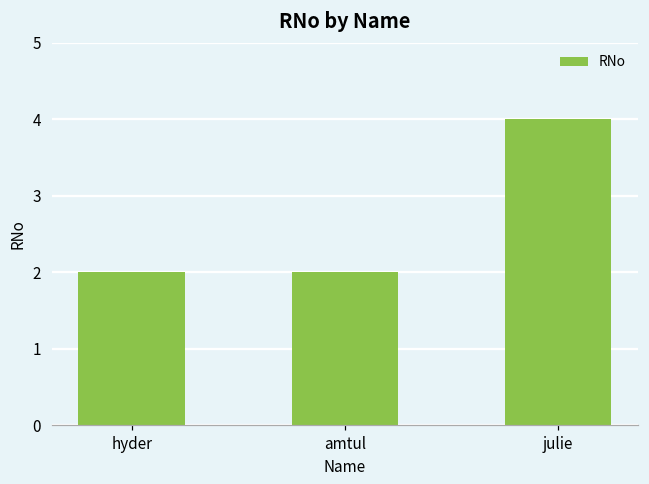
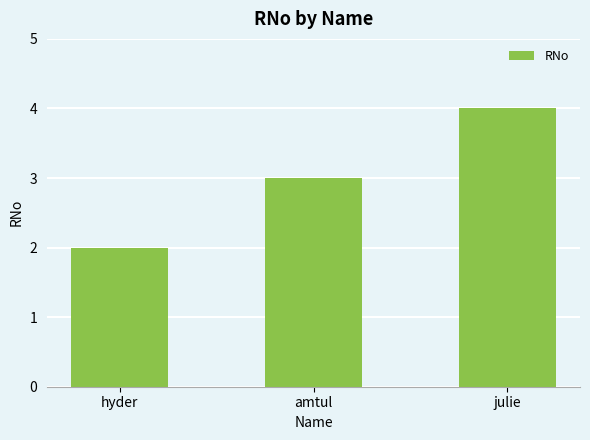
  {
    "hyder": 2,
-   "amtul": 2,
+   "amtul": 3,
    "julie": 4
  }
